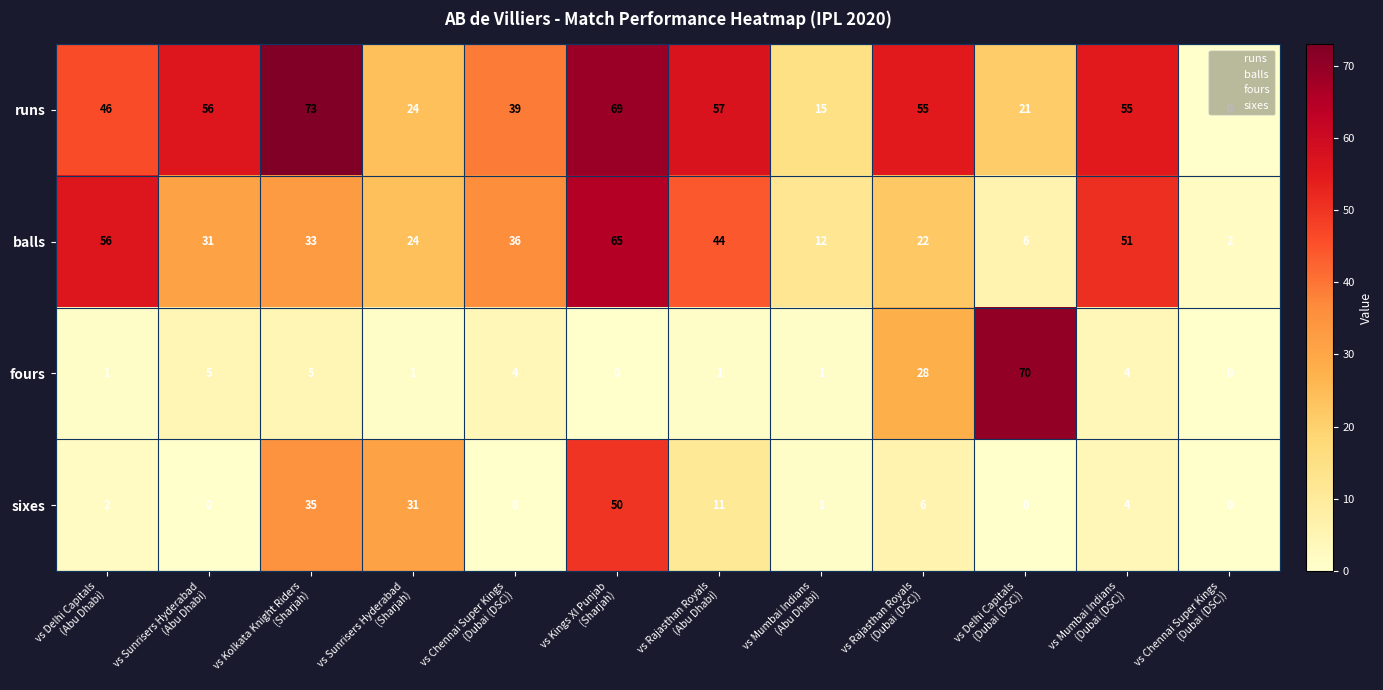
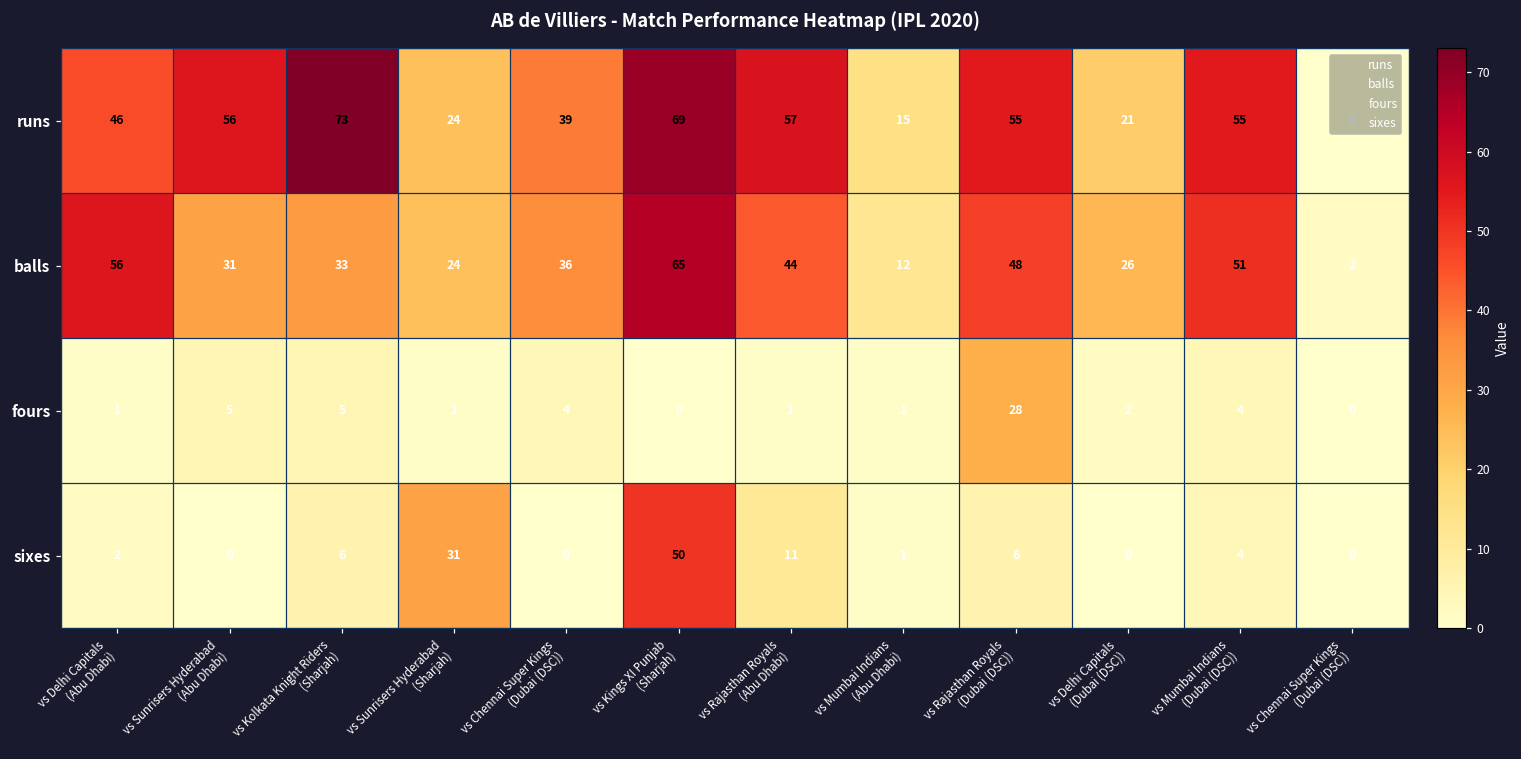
  {
    "runs": {
      "vs Delhi Capitals (Abu Dhabi)": 46,
      "vs Sunrisers Hyderabad (Abu Dhabi)": 56,
      "vs Kolkata Knight Riders (Sharjah)": 73,
      "vs Sunrisers Hyderabad (Sharjah)": 24,
      "vs Kings XI Punjab (Sharjah)": 69,
      "vs Rajasthan Royals (Abu Dhabi)": 57,
      "vs Mumbai Indians (Abu Dhabi)": 15,
      "vs Rajasthan Royals (Dubai (DSC))": 55,
      "vs Delhi Capitals (Dubai (DSC))": 21,
      "vs Mumbai Indians (Dubai (DSC))": 55
    },
    "balls": {
      "vs Delhi Capitals (Abu Dhabi)": 56,
      "vs Sunrisers Hyderabad (Abu Dhabi)": 31,
      "vs Kolkata Knight Riders (Sharjah)": 33,
      "vs Sunrisers Hyderabad (Sharjah)": 24,
      "vs Kings XI Punjab (Sharjah)": 65,
      "vs Rajasthan Royals (Abu Dhabi)": 44,
      "vs Mumbai Indians (Abu Dhabi)": 12,
-     "vs Rajasthan Royals (Dubai (DSC))": 22,
-     "vs Delhi Capitals (Dubai (DSC))": 6,
+     "vs Rajasthan Royals (Dubai (DSC))": 48,
+     "vs Delhi Capitals (Dubai (DSC))": 26,
      "vs Mumbai Indians (Dubai (DSC))": 51
    },
    "fours": {
      "vs Delhi Capitals (Abu Dhabi)": 1,
      "vs Sunrisers Hyderabad (Abu Dhabi)": 5,
      "vs Kolkata Knight Riders (Sharjah)": 5,
      "vs Sunrisers Hyderabad (Sharjah)": 1,
      "vs Kings XI Punjab (Sharjah)": 0,
      "vs Rajasthan Royals (Abu Dhabi)": 1,
      "vs Mumbai Indians (Abu Dhabi)": 1,
      "vs Rajasthan Royals (Dubai (DSC))": 28,
-     "vs Delhi Capitals (Dubai (DSC))": 70,
+     "vs Delhi Capitals (Dubai (DSC))": 2,
      "vs Mumbai Indians (Dubai (DSC))": 4
    },
    "sixes": {
      "vs Delhi Capitals (Abu Dhabi)": 2,
      "vs Sunrisers Hyderabad (Abu Dhabi)": 0,
-     "vs Kolkata Knight Riders (Sharjah)": 35,
+     "vs Kolkata Knight Riders (Sharjah)": 6,
      "vs Sunrisers Hyderabad (Sharjah)": 31,
      "vs Kings XI Punjab (Sharjah)": 50,
      "vs Rajasthan Royals (Abu Dhabi)": 11,
      "vs Mumbai Indians (Abu Dhabi)": 1,
      "vs Rajasthan Royals (Dubai (DSC))": 6,
      "vs Delhi Capitals (Dubai (DSC))": 0,
      "vs Mumbai Indians (Dubai (DSC))": 4
    }
  }
